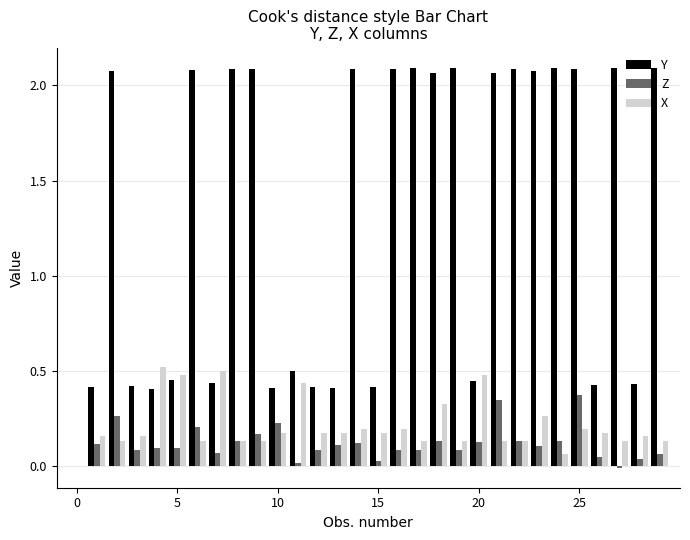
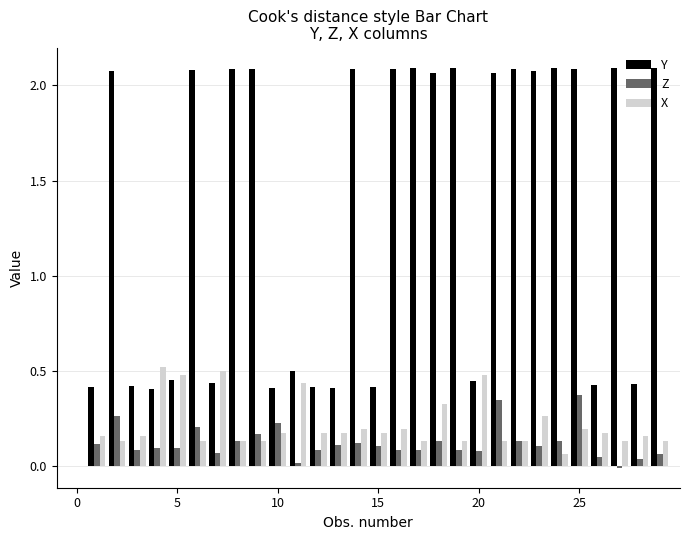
  {
    "Z": {
      "0": 0.00,
      "5": 0.09,
      "10": 0.22,
-     "15": 0.03,
-     "20": 0.12,
+     "15": 0.11,
+     "20": 0.08,
      "25": 0.37
    }
  }
